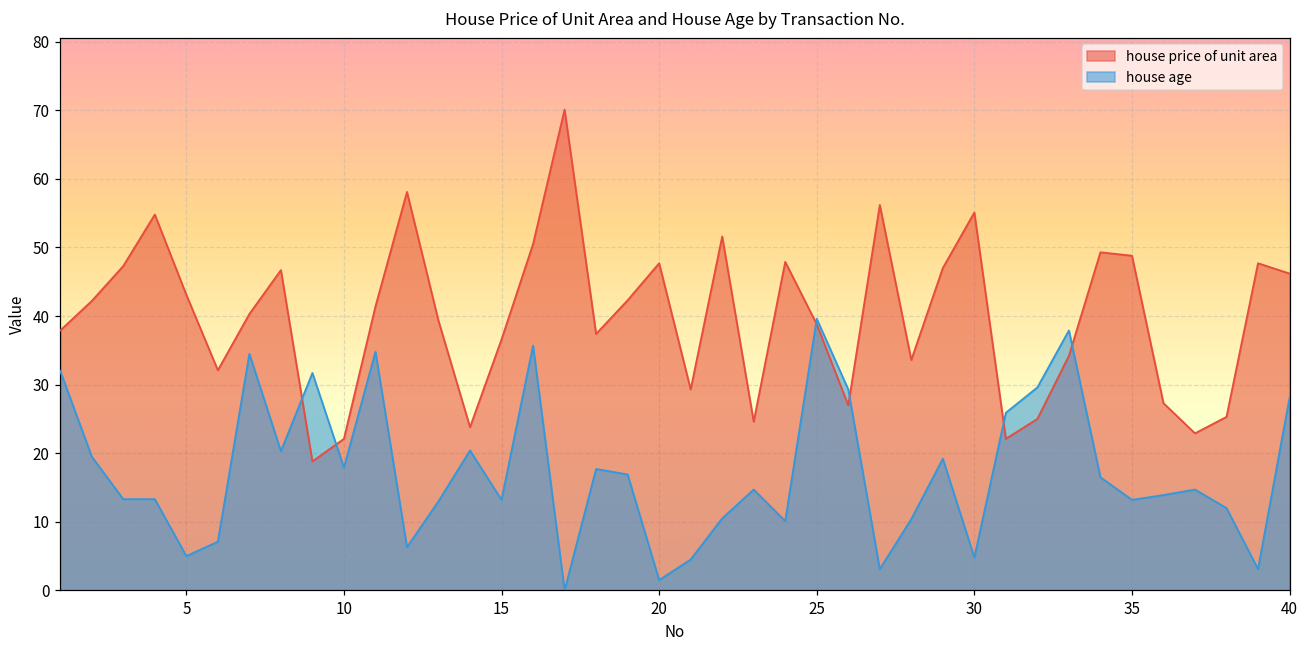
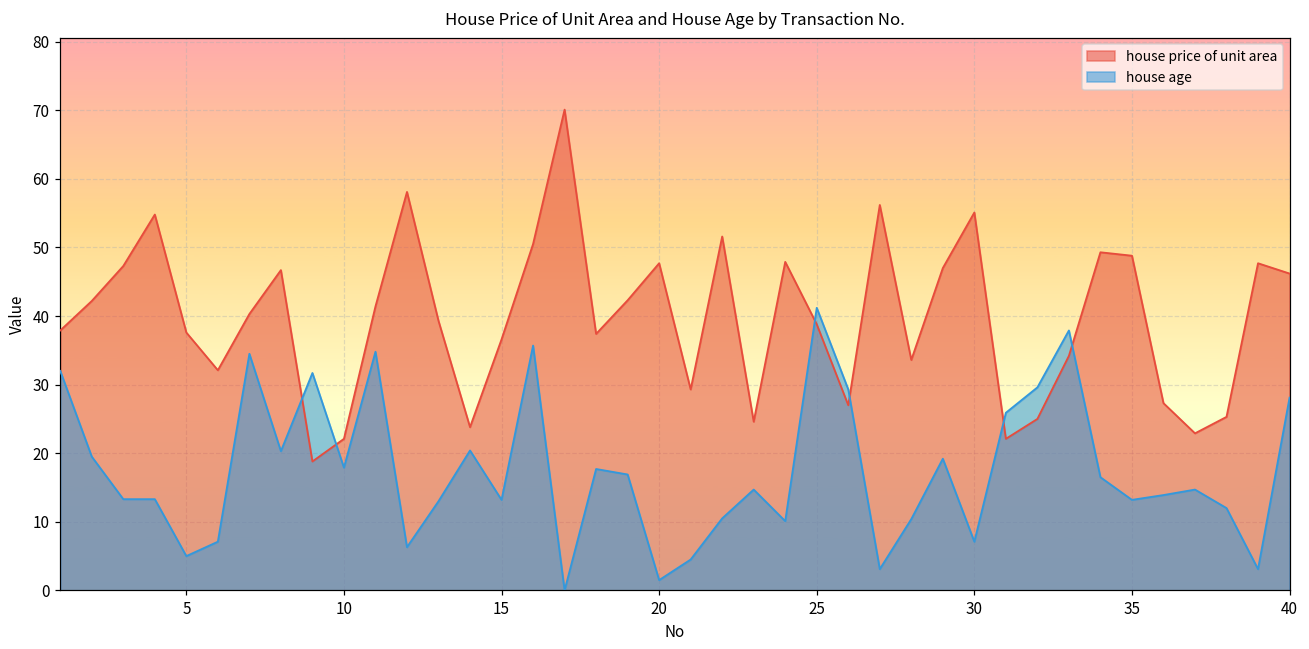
  {
    "house price of unit area": {
-     "5": 43,
+     "5": 38,
      "10": 22,
      "15": 37,
      "20": 48,
      "25": 39,
      "30": 55,
      "35": 49,
      "40": 46
    },
    "house age": {
      "5": 5,
      "10": 18,
      "15": 13,
      "20": 2,
-     "25": 40,
-     "30": 5,
+     "25": 41,
+     "30": 7,
      "35": 13,
      "40": 28
    }
  }
